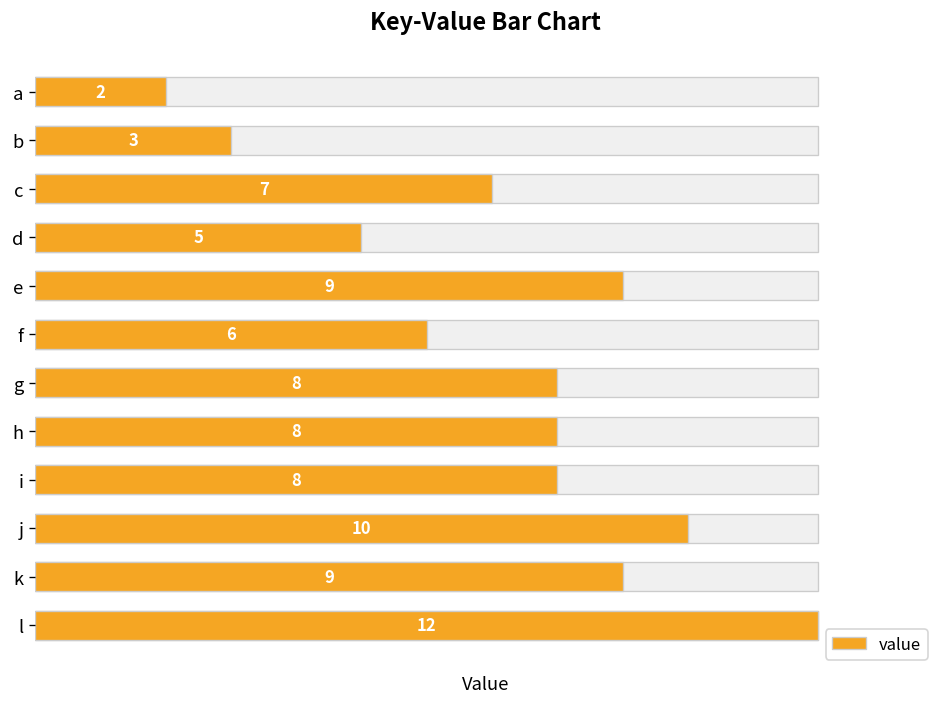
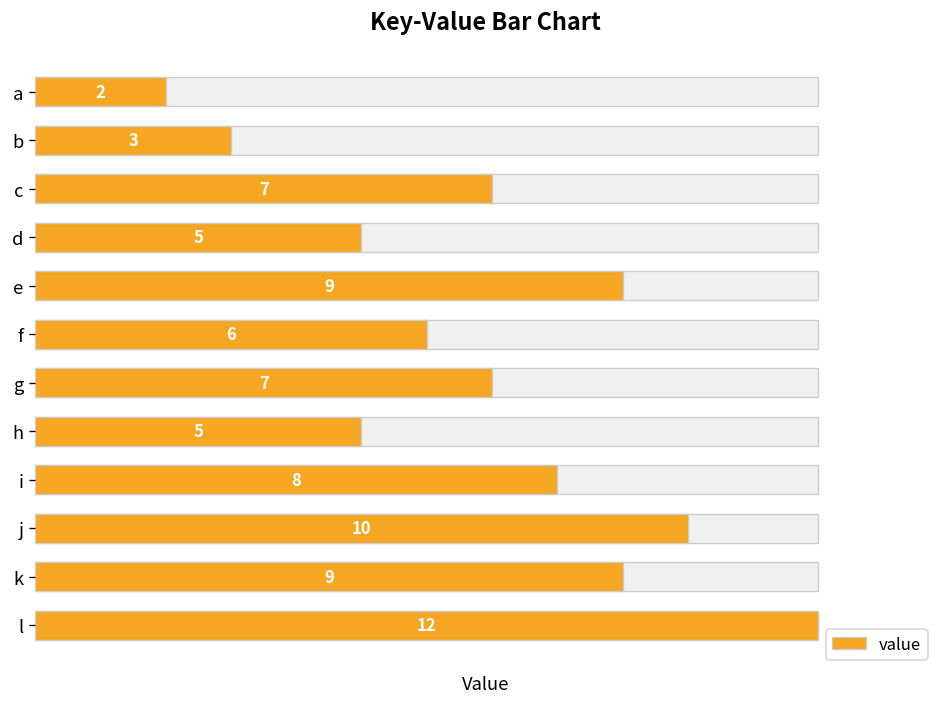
  {
    "value": {
-     "g": 8,
-     "h": 8,
+     "g": 7,
+     "h": 5,
      "l": 12
    }
  }
